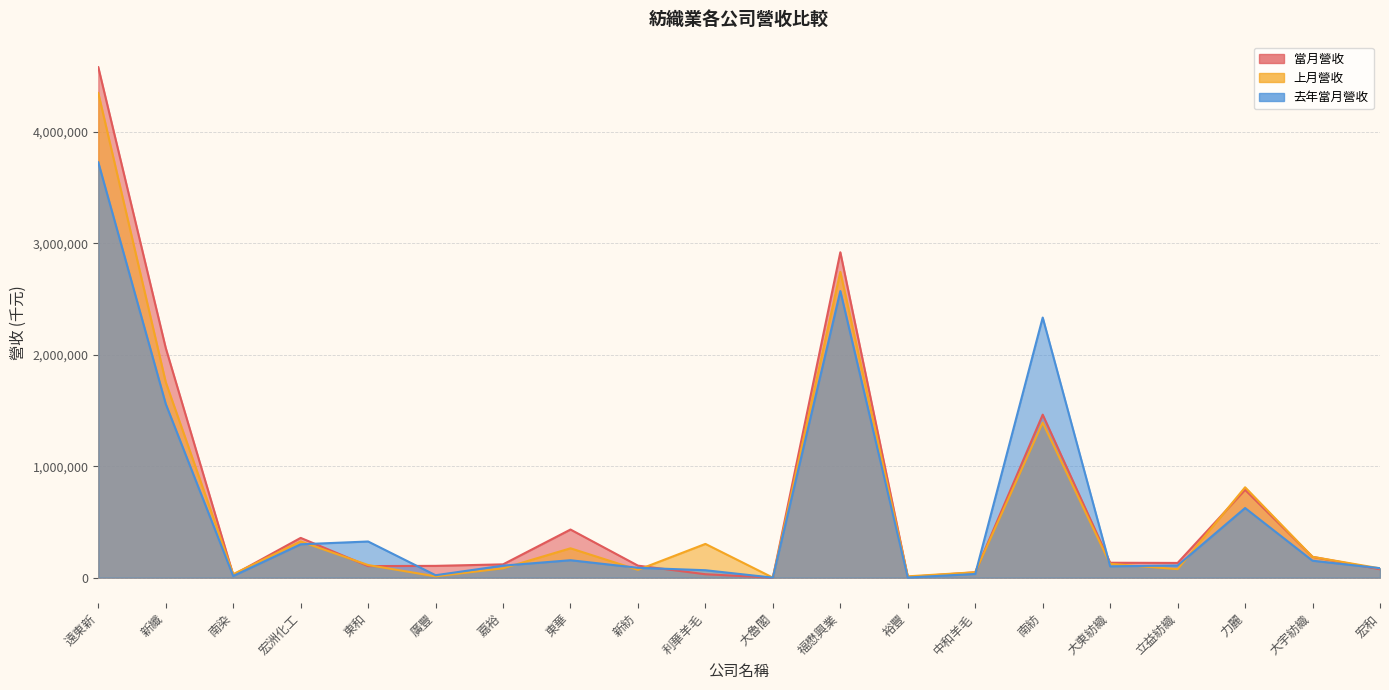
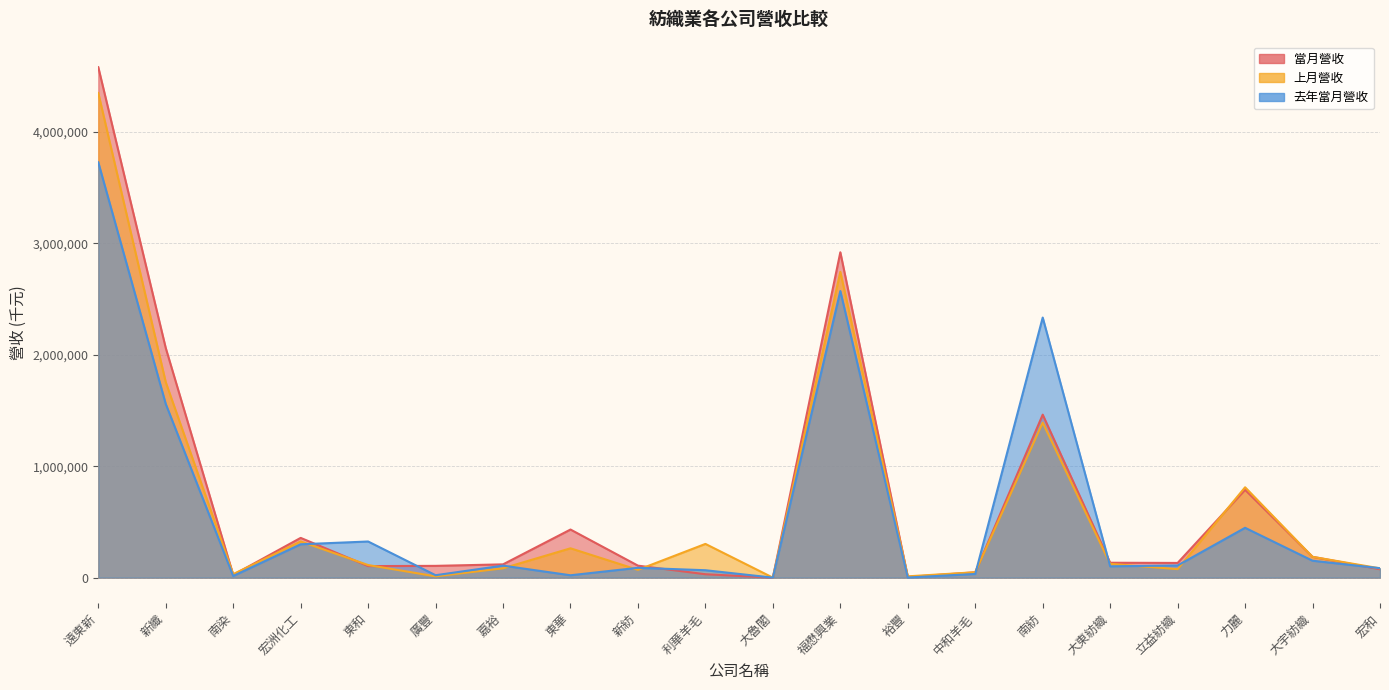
  {
    "當月營收": {
      "遠東新": "4,580,000",
      "新纖": "2,060,000",
      "宏洲化工": "360,000",
      "廣豐": "110,000",
      "東華": "430,000",
      "利華羊毛": "30,000",
      "福懋興業": "2,920,000",
      "南紡": "1,460,000",
      "立益紡織": "130,000"
    },
    "上月營收": {
      "遠東新": "4,350,000",
      "新纖": "1,750,000",
      "宏洲化工": "320,000",
      "嘉裕": "80,000",
      "東華": "260,000",
      "利華羊毛": "300,000",
      "福懋興業": "2,740,000",
      "南紡": "1,390,000",
      "立益紡織": "80,000"
    },
    "去年當月營收": {
      "遠東新": "3,730,000",
      "新纖": "1,560,000",
      "宏洲化工": "300,000",
      "東和": "320,000",
-     "東華": "160,000",
+     "東華": "20,000",
      "利華羊毛": "70,000",
      "福懋興業": "2,570,000",
      "南紡": "2,330,000",
      "立益紡織": "110,000",
-     "力麗": "620,000",
+     "力麗": "450,000",
      "大宇紡織": "150,000"
    }
  }
